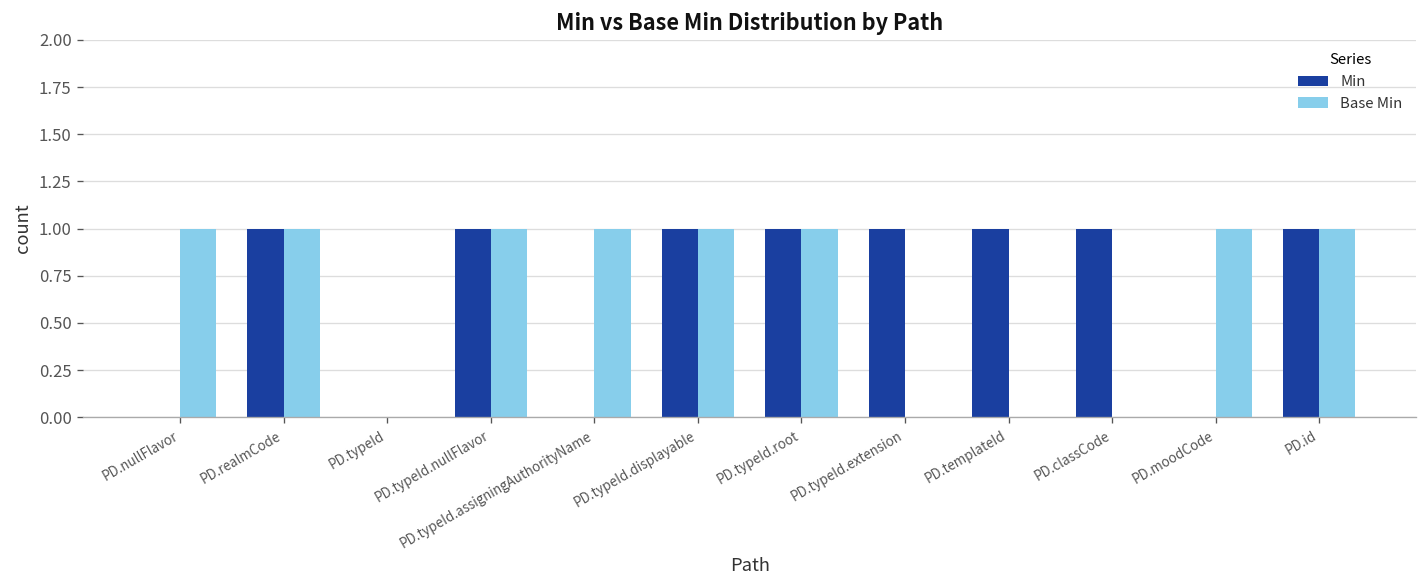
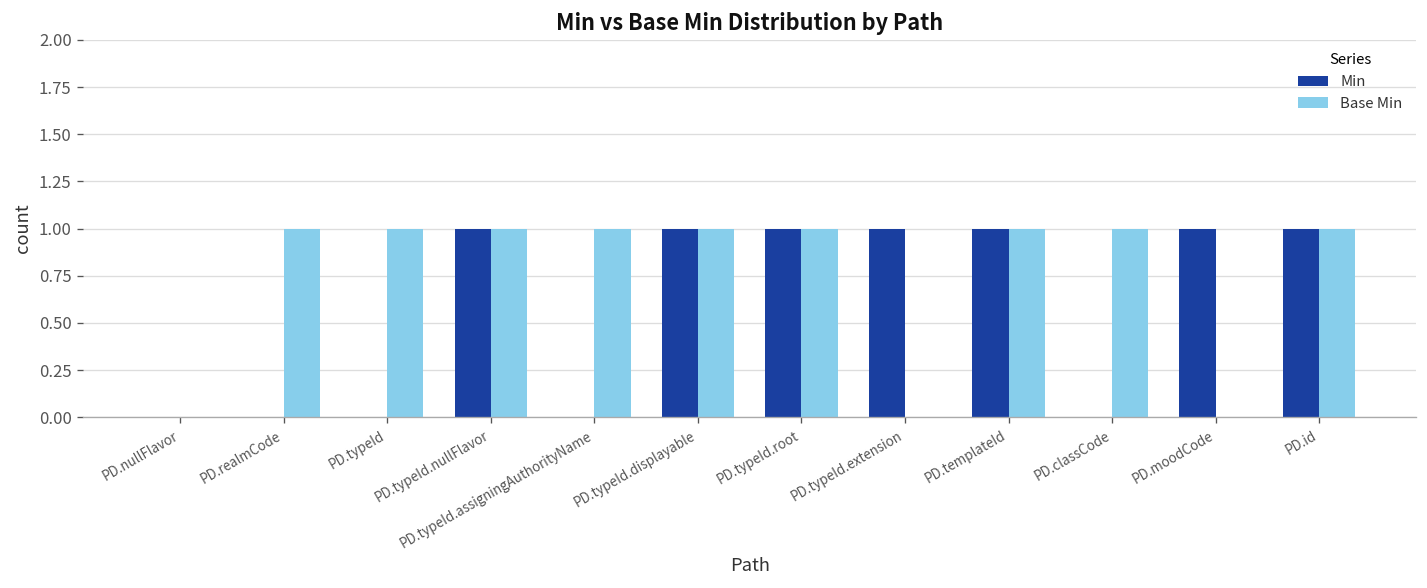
  {
    "Min": {
      "PD.nullFlavor": 0,
-     "PD.realmCode": 1,
+     "PD.realmCode": 0,
      "PD.typeId": 0,
      "PD.typeId.nullFlavor": 1,
      "PD.typeId.assigningAuthorityName": 0,
      "PD.typeId.displayable": 1,
      "PD.typeId.root": 1,
      "PD.typeId.extension": 1,
      "PD.templateId": 1,
-     "PD.classCode": 1,
-     "PD.moodCode": 0,
+     "PD.classCode": 0,
+     "PD.moodCode": 1,
      "PD.id": 1
    },
    "Base Min": {
-     "PD.nullFlavor": 1,
+     "PD.nullFlavor": 0,
      "PD.realmCode": 1,
-     "PD.typeId": 0,
+     "PD.typeId": 1,
      "PD.typeId.nullFlavor": 1,
      "PD.typeId.assigningAuthorityName": 1,
      "PD.typeId.displayable": 1,
      "PD.typeId.root": 1,
      "PD.typeId.extension": 0,
-     "PD.templateId": 0,
-     "PD.classCode": 0,
-     "PD.moodCode": 1,
+     "PD.templateId": 1,
+     "PD.classCode": 1,
+     "PD.moodCode": 0,
      "PD.id": 1
    }
  }
